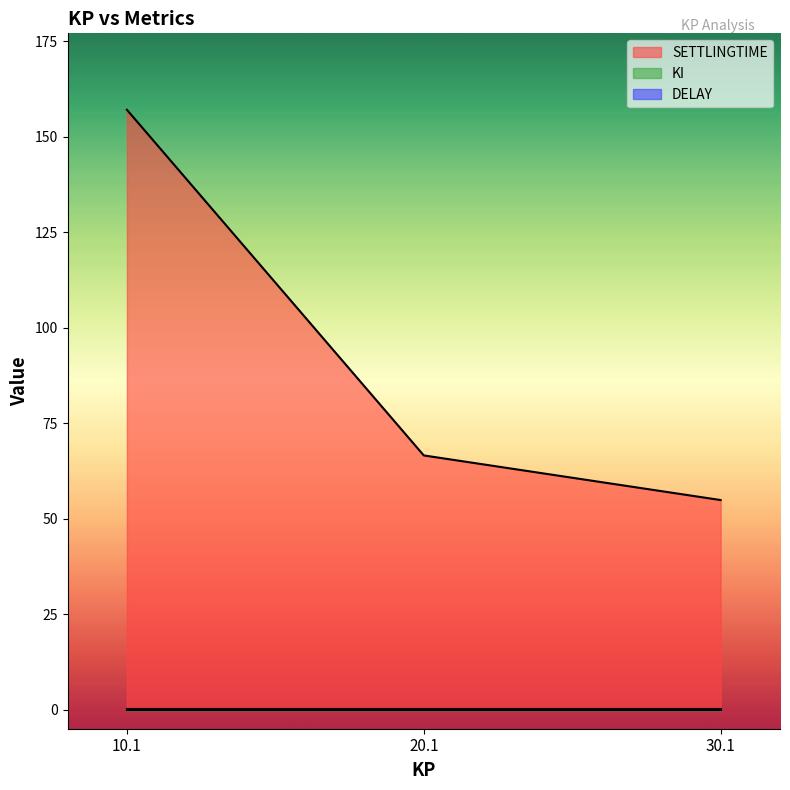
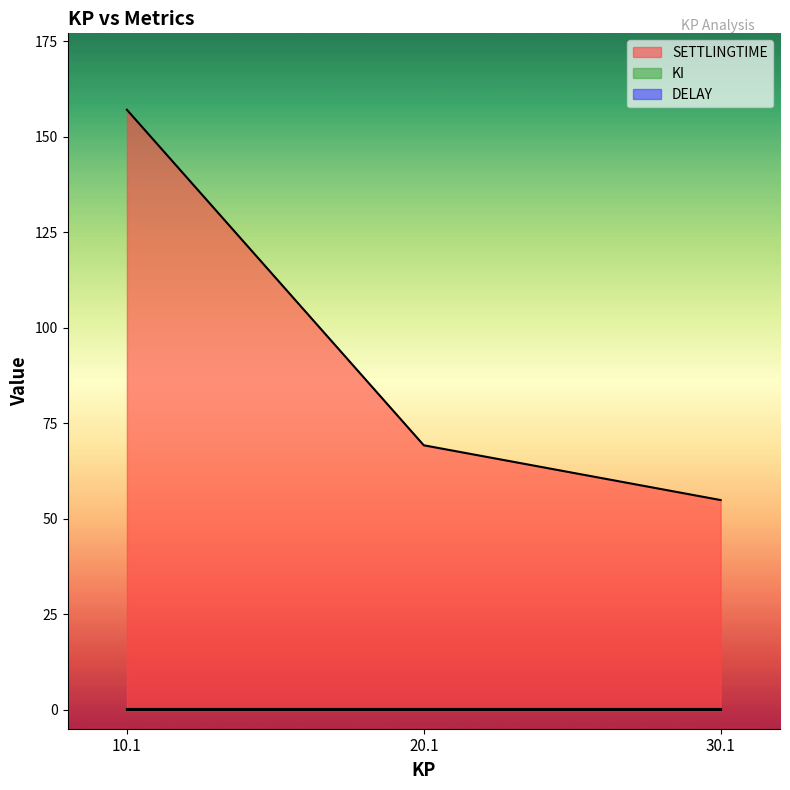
  {
    "SETTLINGTIME": {
      "10.1": 157,
-     "20.1": 67,
+     "20.1": 69,
      "30.1": 55
    }
  }
